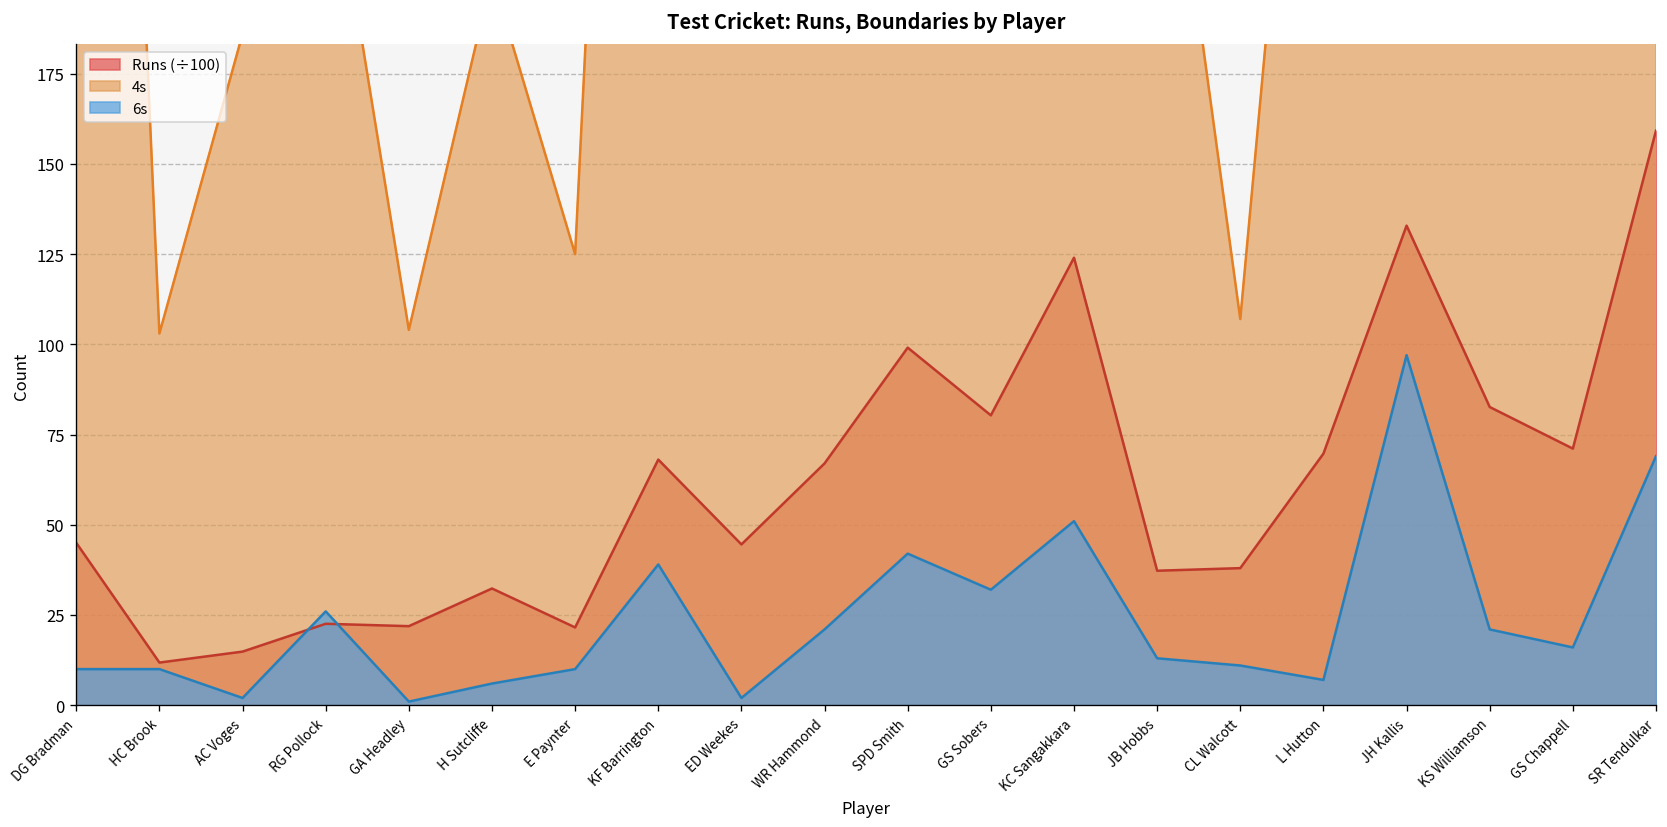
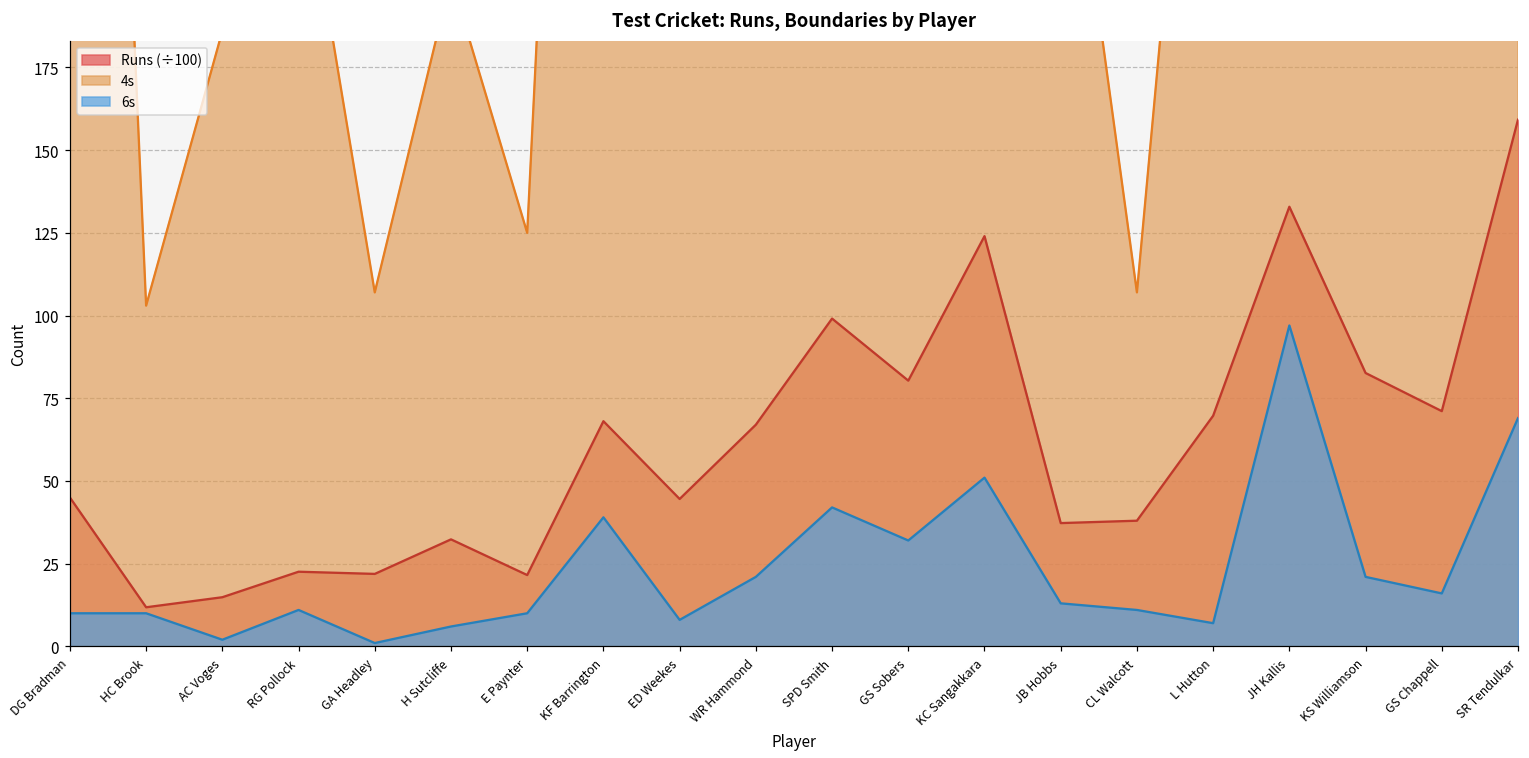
  {
    "Runs (÷100)": {
      "DG Bradman": 45,
      "HC Brook": 12,
      "AC Voges": 15,
      "RG Pollock": 23,
      "GA Headley": 22,
      "H Sutcliffe": 32,
      "E Paynter": 22,
      "KF Barrington": 68,
      "ED Weekes": 45,
      "WR Hammond": 67,
      "SPD Smith": 99,
      "GS Sobers": 80,
      "KC Sangakkara": 124,
      "JB Hobbs": 37,
      "CL Walcott": 38,
      "L Hutton": 70,
      "JH Kallis": 133,
      "KS Williamson": 83,
      "GS Chappell": 71,
      "SR Tendulkar": 159
    },
    "4s": {
      "HC Brook": 103,
-     "GA Headley": 104,
+     "GA Headley": 107,
      "E Paynter": 125,
      "CL Walcott": 107
    },
    "6s": {
      "DG Bradman": 10,
      "HC Brook": 10,
      "AC Voges": 2,
-     "RG Pollock": 26,
+     "RG Pollock": 11,
      "GA Headley": 1,
      "H Sutcliffe": 6,
      "E Paynter": 10,
      "KF Barrington": 39,
-     "ED Weekes": 2,
+     "ED Weekes": 8,
      "WR Hammond": 21,
      "SPD Smith": 42,
      "GS Sobers": 32,
      "KC Sangakkara": 51,
      "JB Hobbs": 13,
      "CL Walcott": 11,
      "L Hutton": 7,
      "JH Kallis": 97,
      "KS Williamson": 21,
      "GS Chappell": 16,
      "SR Tendulkar": 69
    }
  }
